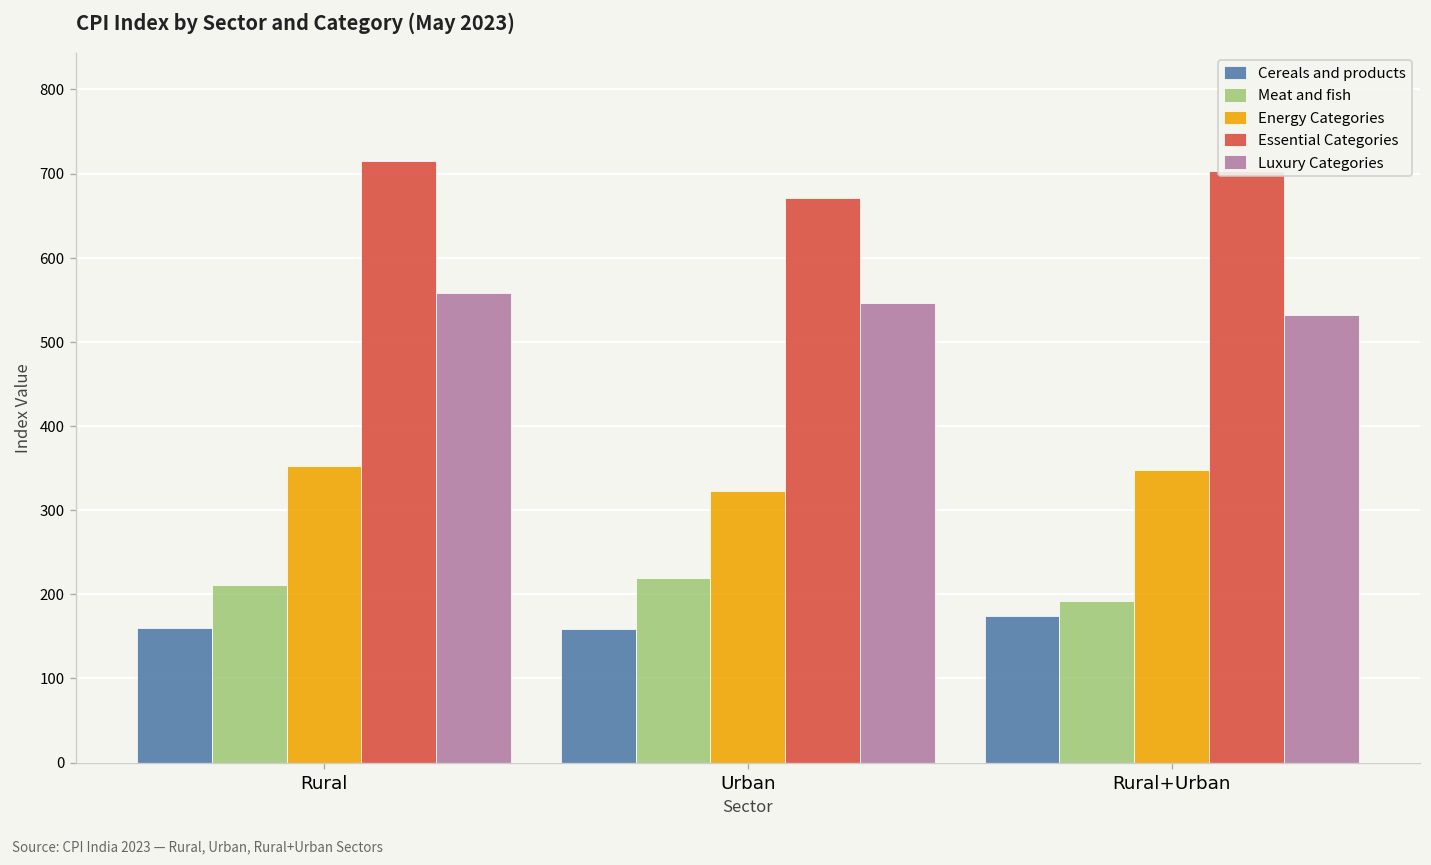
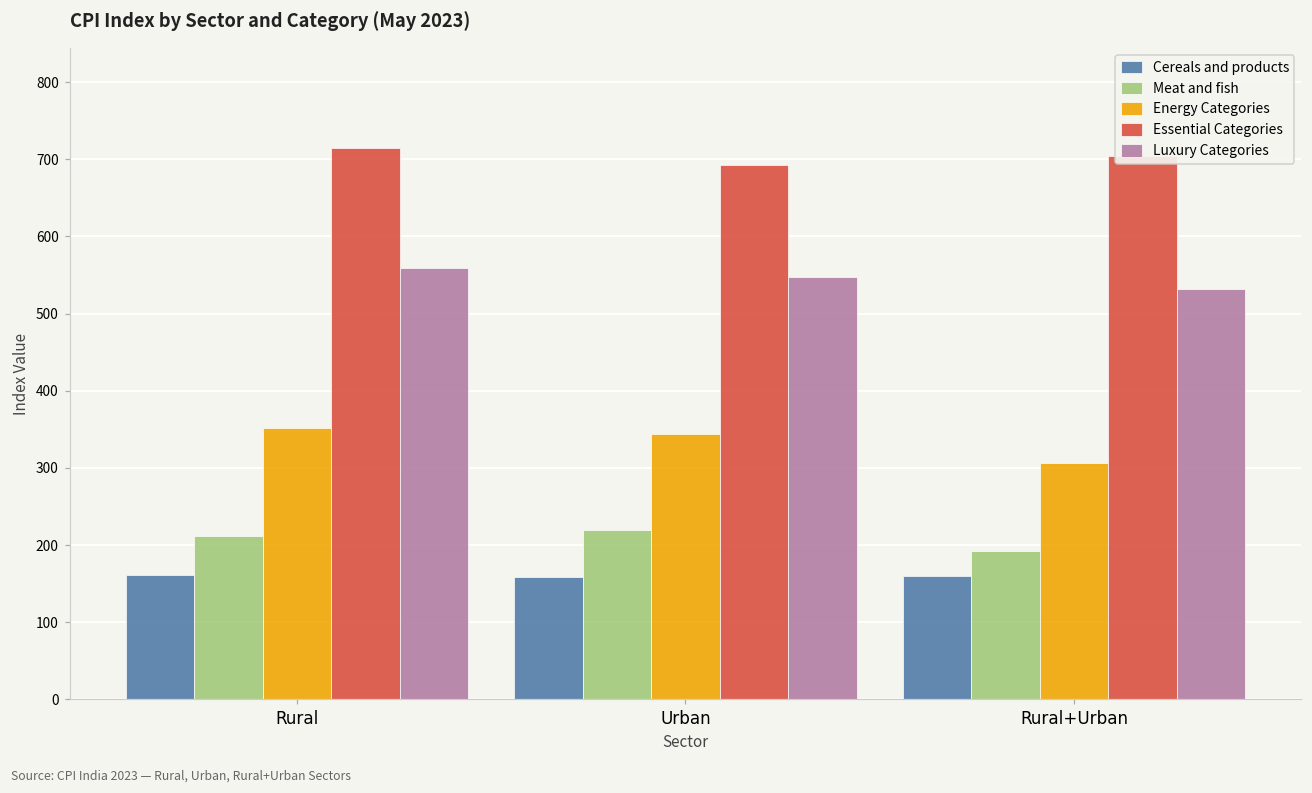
  {
    "Cereals and products": {
      "Rural": 160,
      "Urban": 160,
-     "Rural+Urban": 170
+     "Rural+Urban": 160
    },
    "Meat and fish": {
      "Rural": 210,
      "Urban": 220,
      "Rural+Urban": 190
    },
    "Energy Categories": {
      "Rural": 350,
-     "Urban": 320,
-     "Rural+Urban": 350
+     "Urban": 340,
+     "Rural+Urban": 310
    },
    "Essential Categories": {
      "Rural": 720,
-     "Urban": 670
+     "Urban": 690
    },
    "Luxury Categories": {
      "Rural": 560,
      "Urban": 550,
      "Rural+Urban": 530
    }
  }
